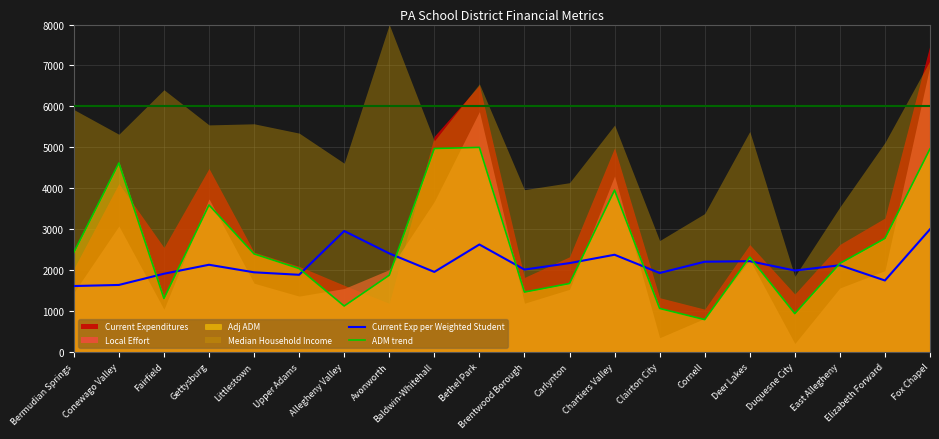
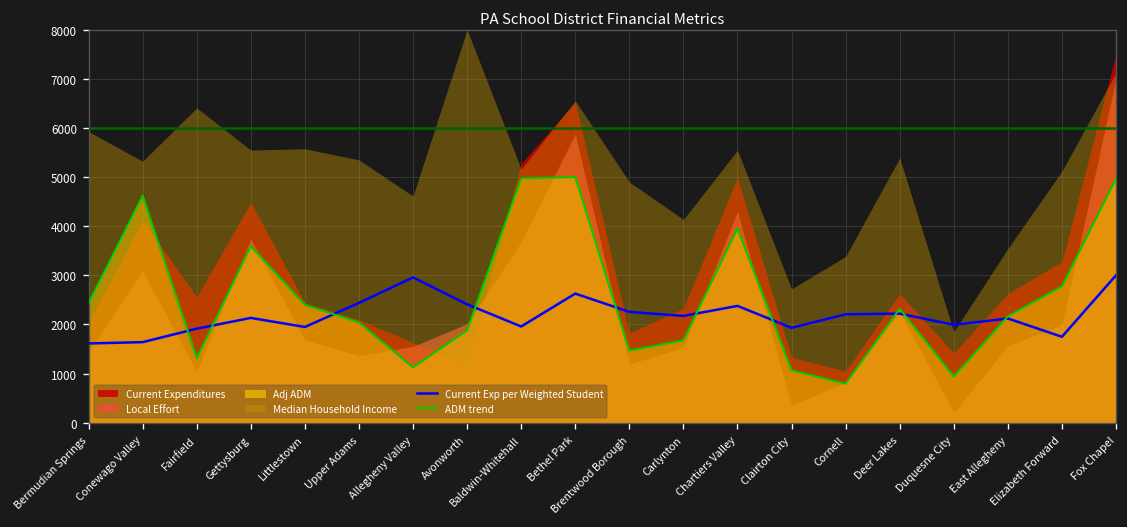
  {
    "Current Exp per Weighted Student": {
      "Bermudian Springs": 1600,
      "Conewago Valley": 1600,
      "Fairfield": 1900,
      "Gettysburg": 2100,
      "Littlestown": 1900,
-     "Upper Adams": 1900,
+     "Upper Adams": 2400,
      "Allegheny Valley": 3000,
      "Avonworth": 2400,
      "Baldwin-Whitehall": 2000,
      "Bethel Park": 2600,
-     "Brentwood Borough": 2000,
+     "Brentwood Borough": 2300,
      "Carlynton": 2200,
      "Chartiers Valley": 2400,
      "Clairton City": 1900,
      "Cornell": 2200,
      "Duquesne City": 2000,
      "Elizabeth Forward": 1700,
      "Fox Chapel": 3000
    },
    "Current Expenditures": {
      "Bermudian Springs": 2000,
      "Conewago Valley": 4100,
      "Fairfield": 2600,
      "Gettysburg": 4500,
      "Allegheny Valley": 1600,
      "Avonworth": 1200,
      "Baldwin-Whitehall": 5300,
      "Brentwood Borough": 1800,
      "Carlynton": 2300,
      "Chartiers Valley": 5000,
      "Clairton City": 1300,
      "Cornell": 1000,
      "Deer Lakes": 2600,
      "Duquesne City": 1400,
      "East Allegheny": 2600,
      "Elizabeth Forward": 3300,
      "Fox Chapel": 7500
    },
    "Adj ADM": {
      "Bermudian Springs": 2400,
      "Conewago Valley": 4600,
      "Fairfield": 1300,
      "Gettysburg": 3600,
      "Allegheny Valley": 1100,
      "Avonworth": 1900,
      "Baldwin-Whitehall": 5000,
      "Bethel Park": 5000,
      "Brentwood Borough": 1500,
      "Carlynton": 1700,
      "Chartiers Valley": 4000,
      "Clairton City": 1100,
      "Deer Lakes": 2300,
      "Duquesne City": 900,
      "Elizabeth Forward": 2800,
      "Fox Chapel": 5000
    },
    "Local Effort": {
      "Bermudian Springs": 1500,
      "Conewago Valley": 3100,
      "Fairfield": 1000,
      "Gettysburg": 3700,
      "Littlestown": 1700,
      "Upper Adams": 1400,
      "Allegheny Valley": 1600,
      "Avonworth": 2000,
      "Baldwin-Whitehall": 3700,
      "Bethel Park": 5900,
      "Brentwood Borough": 1200,
      "Carlynton": 1500,
      "Chartiers Valley": 4300,
      "Clairton City": 400,
      "Duquesne City": 200,
      "East Allegheny": 1600,
      "Elizabeth Forward": 2000,
      "Fox Chapel": 7000
    },
    "Median Household Income": {
      "Bermudian Springs": 5900,
      "Conewago Valley": 5300,
      "Fairfield": 6400,
      "Gettysburg": 5500,
      "Littlestown": 5600,
      "Upper Adams": 5300,
      "Allegheny Valley": 4600,
      "Avonworth": 8000,
      "Baldwin-Whitehall": 5200,
-     "Brentwood Borough": 4000,
+     "Brentwood Borough": 4900,
      "Carlynton": 4100,
      "Chartiers Valley": 5500,
      "Clairton City": 2700,
      "Cornell": 3400,
      "Deer Lakes": 5400,
      "Duquesne City": 1900,
      "East Allegheny": 3500,
      "Elizabeth Forward": 5100,
      "Fox Chapel": 7100
    }
  }
